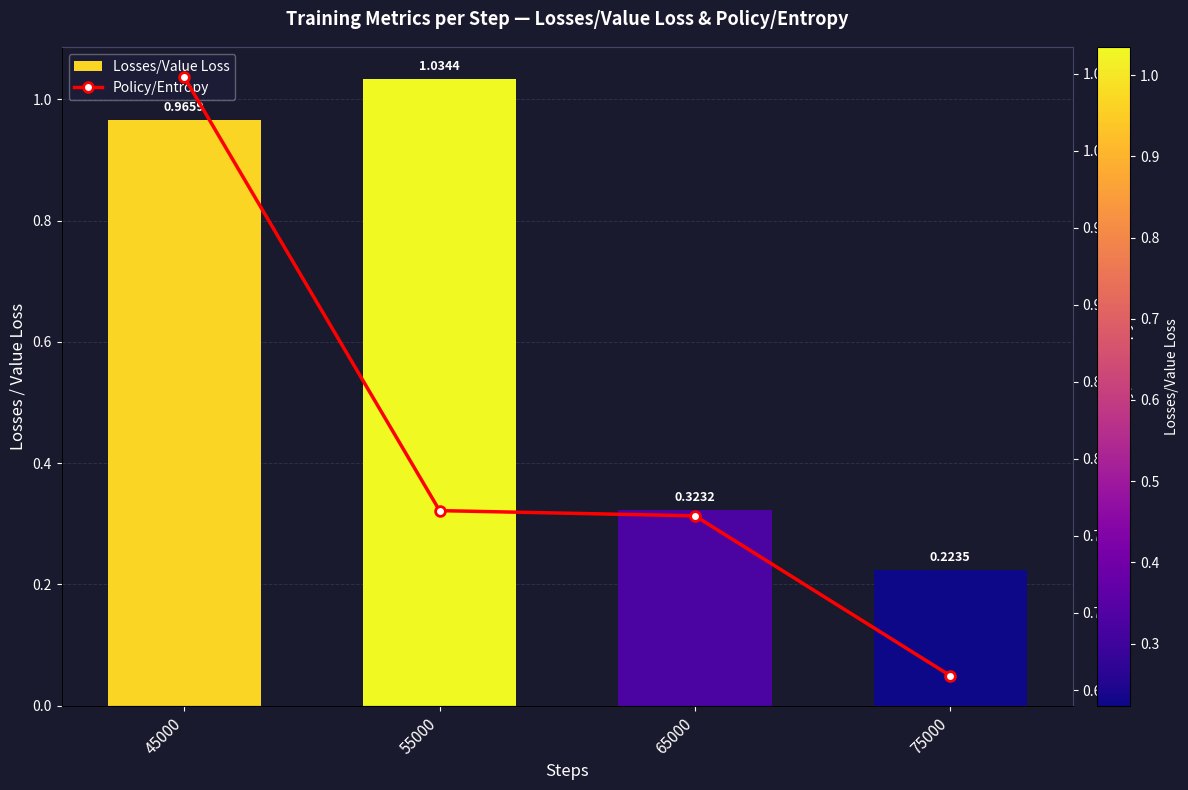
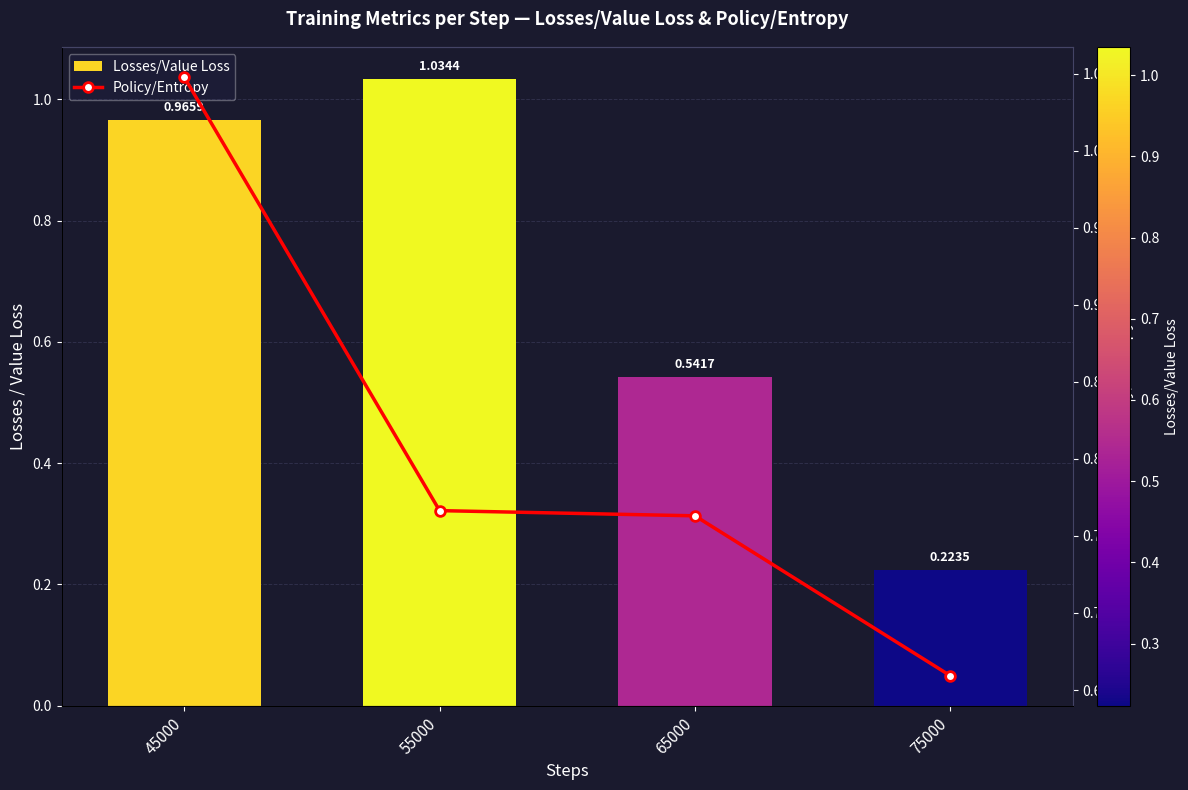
  {
    "Losses/Value Loss": {
      "45000": 0.9659,
      "55000": 1.0344,
-     "65000": 0.3232,
+     "65000": 0.5417,
      "75000": 0.2235
    }
  }
